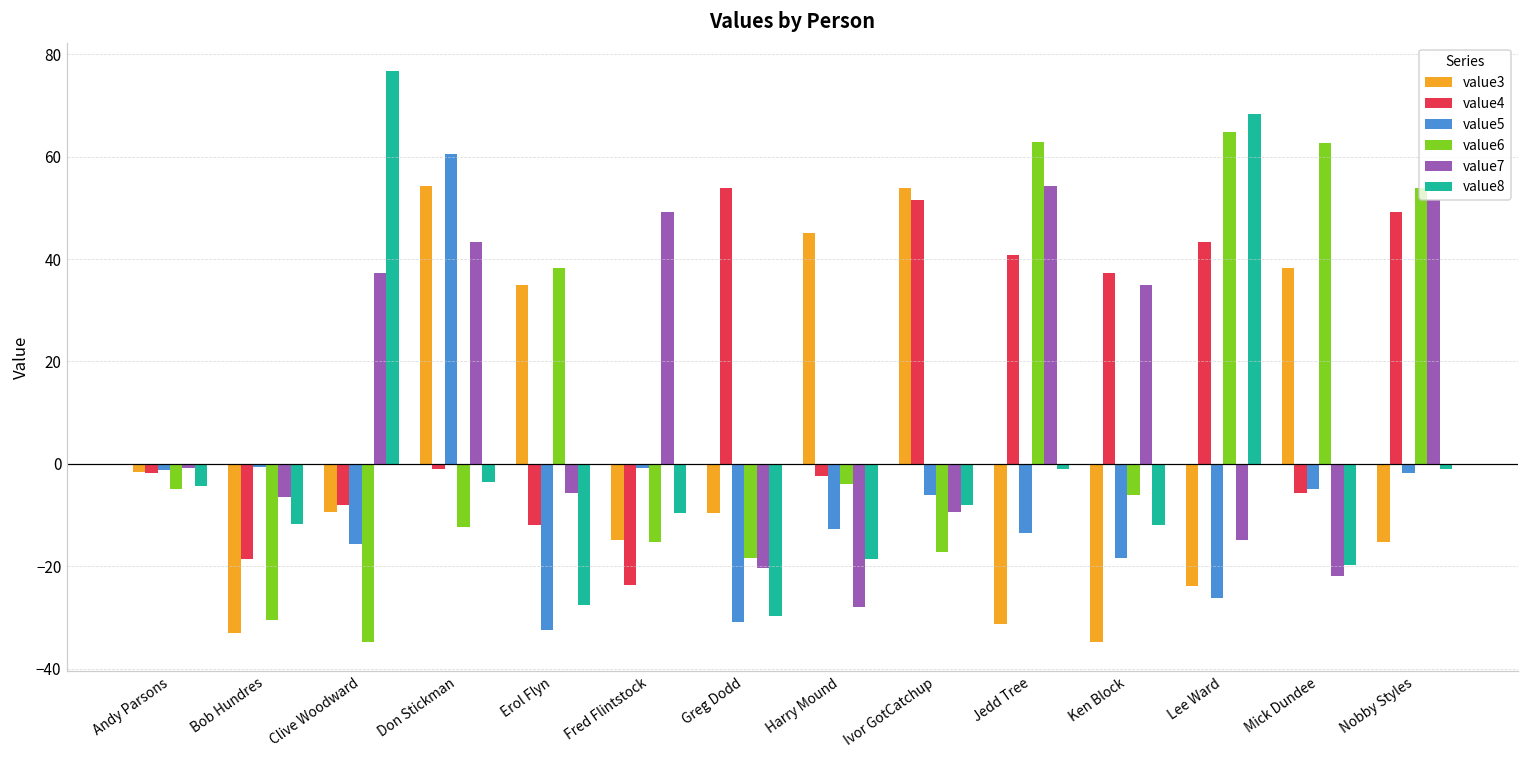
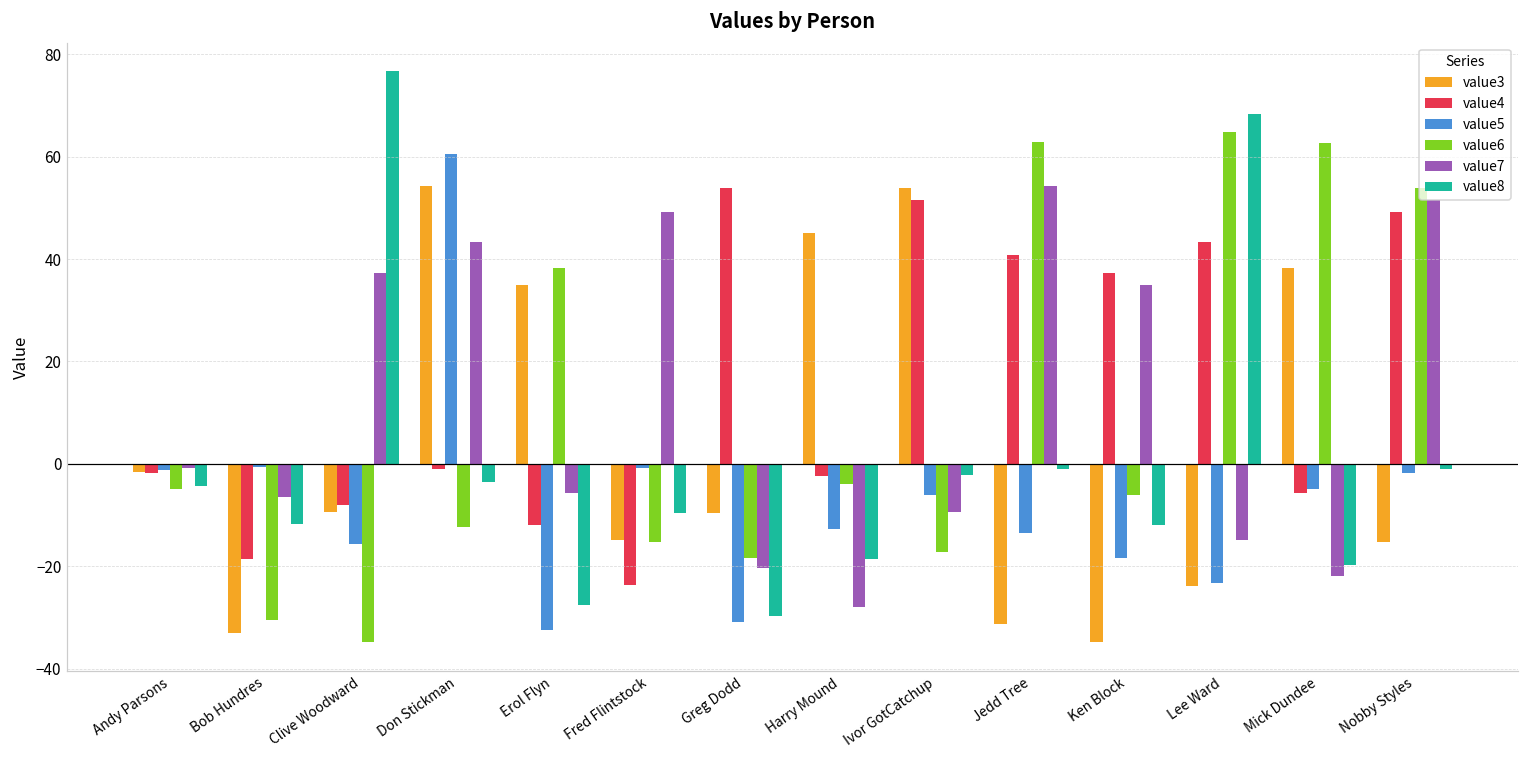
  {
    "value3": {
      "Andy Parsons": -2,
      "Bob Hundres": -33,
      "Clive Woodward": -9,
      "Don Stickman": 54,
      "Erol Flyn": 35,
      "Fred Flintstock": -15,
      "Greg Dodd": -10,
      "Harry Mound": 45,
      "Ivor GotCatchup": 54,
      "Jedd Tree": -31,
      "Ken Block": -35,
      "Lee Ward": -24,
      "Mick Dundee": 38,
      "Nobby Styles": -15
    },
    "value4": {
      "Andy Parsons": -2,
      "Bob Hundres": -19,
      "Clive Woodward": -8,
      "Don Stickman": -1,
      "Erol Flyn": -12,
      "Fred Flintstock": -24,
      "Greg Dodd": 54,
      "Harry Mound": -2,
      "Ivor GotCatchup": 52,
      "Jedd Tree": 41,
      "Ken Block": 37,
      "Lee Ward": 43,
      "Mick Dundee": -6,
      "Nobby Styles": 49
    },
    "value5": {
      "Andy Parsons": -1,
      "Bob Hundres": -1,
      "Clive Woodward": -16,
      "Don Stickman": 61,
      "Erol Flyn": -33,
      "Fred Flintstock": -1,
      "Greg Dodd": -31,
      "Harry Mound": -13,
      "Ivor GotCatchup": -6,
      "Jedd Tree": -14,
      "Ken Block": -18,
-     "Lee Ward": -26,
+     "Lee Ward": -23,
      "Mick Dundee": -5,
      "Nobby Styles": -2
    },
    "value6": {
      "Andy Parsons": -5,
      "Bob Hundres": -31,
      "Clive Woodward": -35,
      "Don Stickman": -12,
      "Erol Flyn": 38,
      "Fred Flintstock": -15,
      "Greg Dodd": -18,
      "Harry Mound": -4,
      "Ivor GotCatchup": -17,
      "Jedd Tree": 63,
      "Ken Block": -6,
      "Lee Ward": 65,
      "Mick Dundee": 63
    },
    "value7": {
      "Andy Parsons": -1,
      "Bob Hundres": -7,
      "Clive Woodward": 37,
      "Don Stickman": 43,
      "Erol Flyn": -6,
      "Fred Flintstock": 49,
      "Greg Dodd": -20,
      "Harry Mound": -28,
      "Ivor GotCatchup": -9,
      "Jedd Tree": 54,
      "Ken Block": 35,
      "Lee Ward": -15,
      "Mick Dundee": -22
    },
    "value8": {
      "Andy Parsons": -4,
      "Bob Hundres": -12,
      "Clive Woodward": 77,
      "Don Stickman": -4,
      "Erol Flyn": -28,
      "Fred Flintstock": -10,
      "Greg Dodd": -30,
      "Harry Mound": -19,
-     "Ivor GotCatchup": -8,
+     "Ivor GotCatchup": -2,
      "Jedd Tree": -1,
      "Ken Block": -12,
      "Lee Ward": 68,
      "Mick Dundee": -20,
      "Nobby Styles": -1
    }
  }
